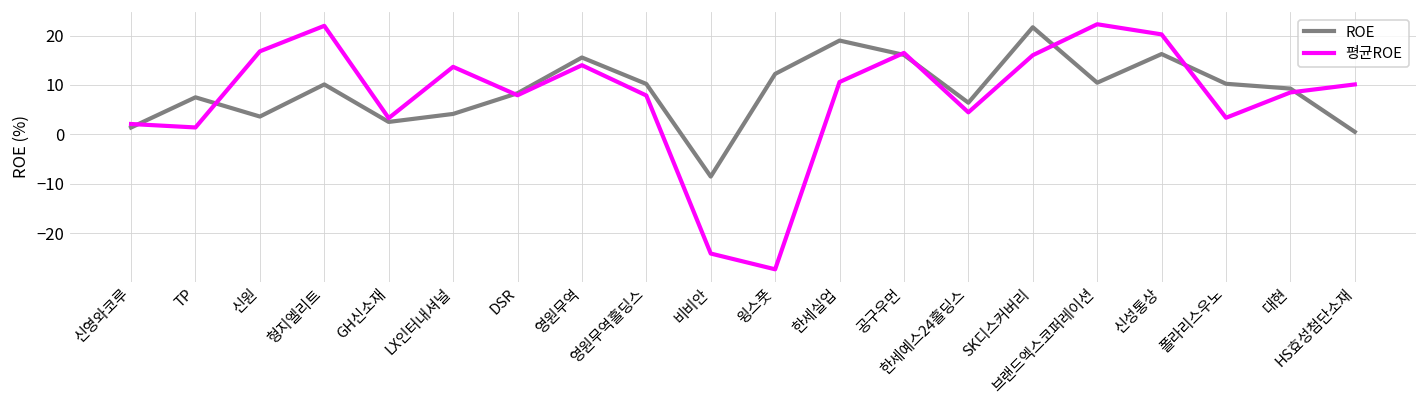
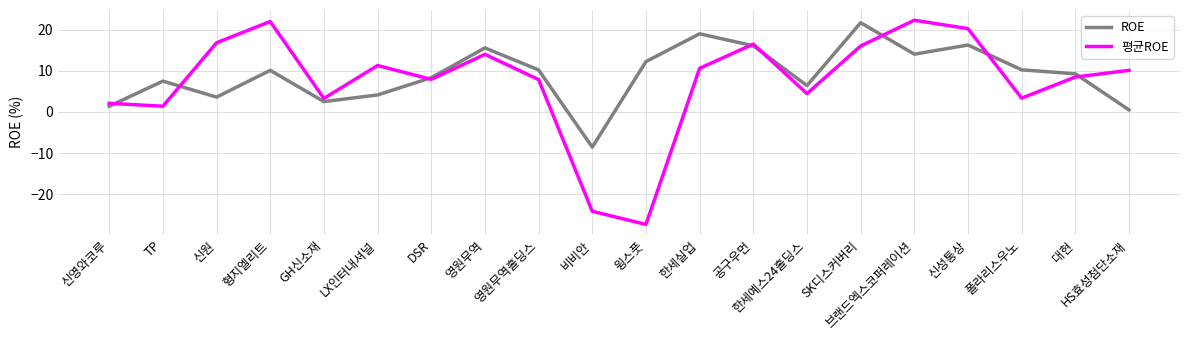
  {
    "ROE": {
      "신영와코루": 1,
      "TP": 7,
      "신원": 4,
      "형지엘리트": 10,
      "GH신소재": 3,
      "LX인터내셔널": 4,
      "영원무역": 16,
      "영원무역홀딩스": 10,
      "비비안": -9,
      "윙스풋": 12,
      "한세실업": 19,
      "한세예스24홀딩스": 6,
      "SK디스커버리": 22,
-     "브랜드엑스코퍼레이션": 10,
+     "브랜드엑스코퍼레이션": 14,
      "신성통상": 16,
      "폴라리스우노": 10,
      "대현": 9,
      "HS효성첨단소재": 1
    },
    "평균ROE": {
      "신영와코루": 2,
      "TP": 1,
      "신원": 17,
      "형지엘리트": 22,
      "GH신소재": 3,
-     "LX인터내셔널": 14,
+     "LX인터내셔널": 11,
      "영원무역": 14,
      "영원무역홀딩스": 8,
      "비비안": -24,
      "윙스풋": -27,
      "한세실업": 11,
      "한세예스24홀딩스": 4,
      "SK디스커버리": 16,
      "브랜드엑스코퍼레이션": 22,
      "신성통상": 20,
      "폴라리스우노": 3,
      "대현": 8,
      "HS효성첨단소재": 10
    }
  }
